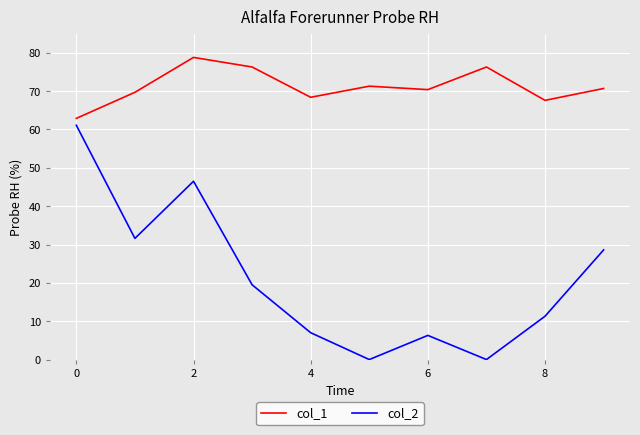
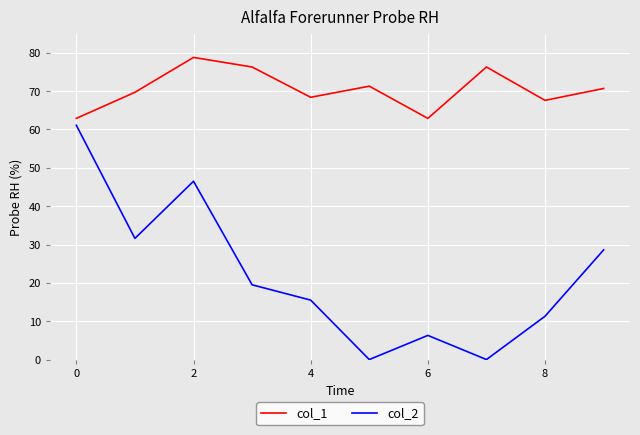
  {
    "col_1": {
      "0": 63,
      "2": 79,
      "4": 68,
-     "6": 70,
+     "6": 63,
      "8": 68
    },
    "col_2": {
      "0": 61,
      "2": 47,
-     "4": 7,
+     "4": 16,
      "6": 6,
      "8": 11
    }
  }
